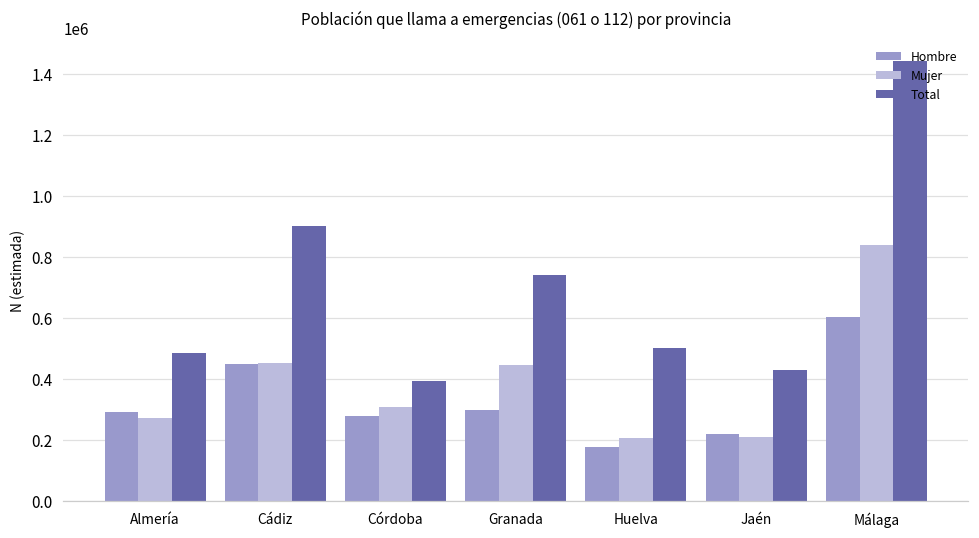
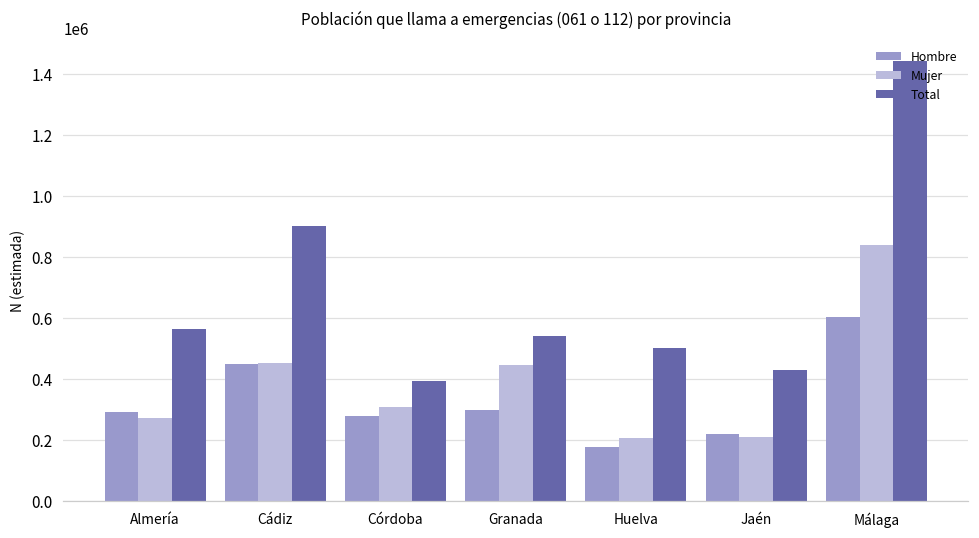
  {
    "Total": {
-     "Almería": 490000,
+     "Almería": 570000,
      "Cádiz": 900000,
      "Córdoba": 390000,
-     "Granada": 740000,
+     "Granada": 540000,
      "Huelva": 500000,
      "Jaén": 430000,
      "Málaga": 1440000
    }
  }
